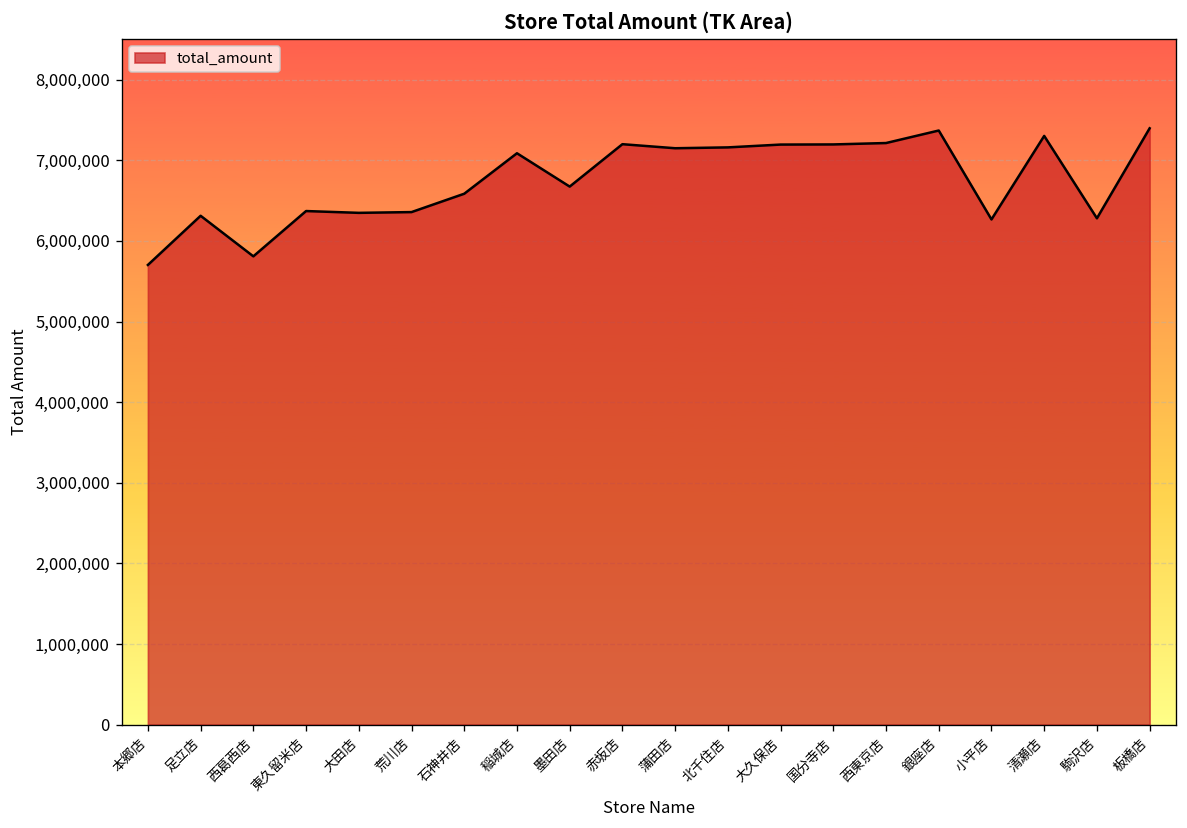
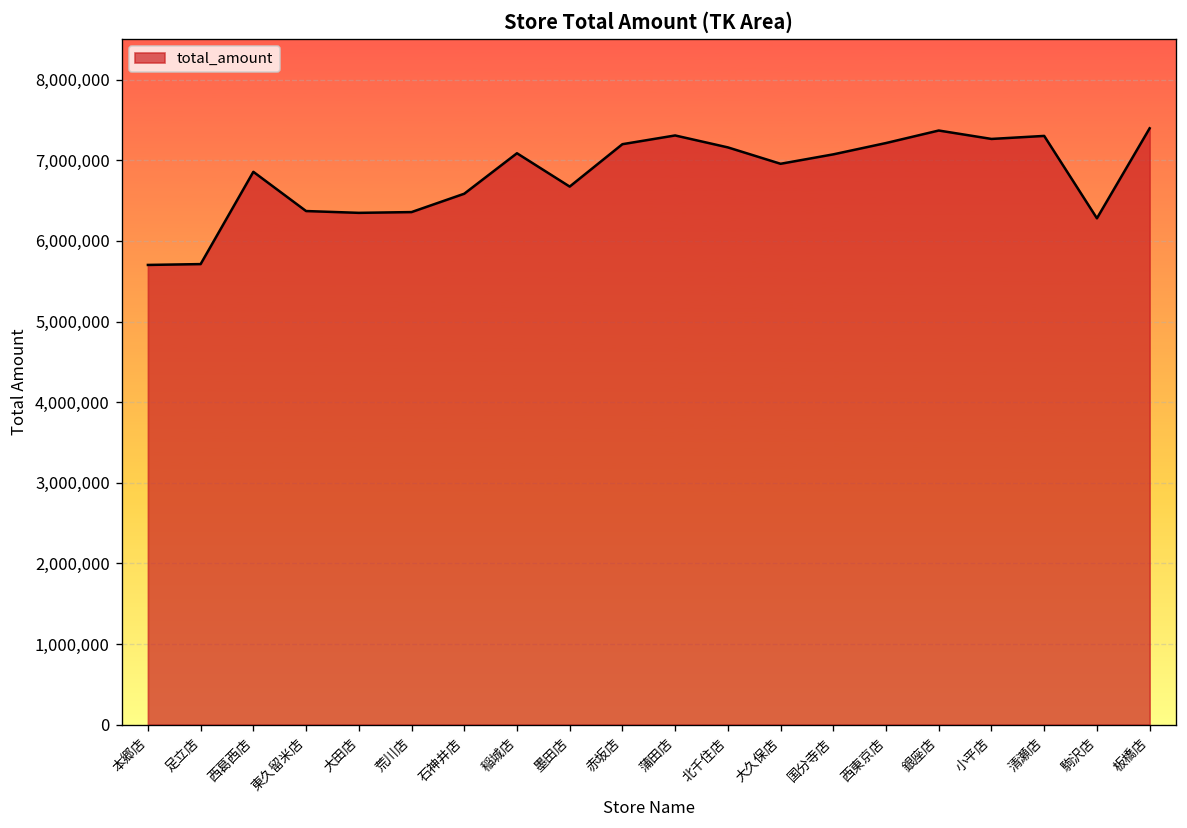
  {
    "本郷店": "5,700,000",
-   "足立店": "6,300,000",
-   "西葛西店": "5,800,000",
+   "足立店": "5,700,000",
+   "西葛西店": "6,900,000",
    "東久留米店": "6,400,000",
    "大田店": "6,300,000",
    "荒川店": "6,400,000",
    "石神井店": "6,600,000",
    "稲城店": "7,100,000",
    "墨田店": "6,700,000",
    "赤坂店": "7,200,000",
-   "蒲田店": "7,100,000",
+   "蒲田店": "7,300,000",
    "北千住店": "7,200,000",
-   "大久保店": "7,200,000",
-   "国分寺店": "7,200,000",
+   "大久保店": "7,000,000",
+   "国分寺店": "7,100,000",
    "西東京店": "7,200,000",
    "銀座店": "7,400,000",
-   "小平店": "6,300,000",
+   "小平店": "7,300,000",
    "清瀬店": "7,300,000",
    "駒沢店": "6,300,000",
    "板橋店": "7,400,000"
  }
